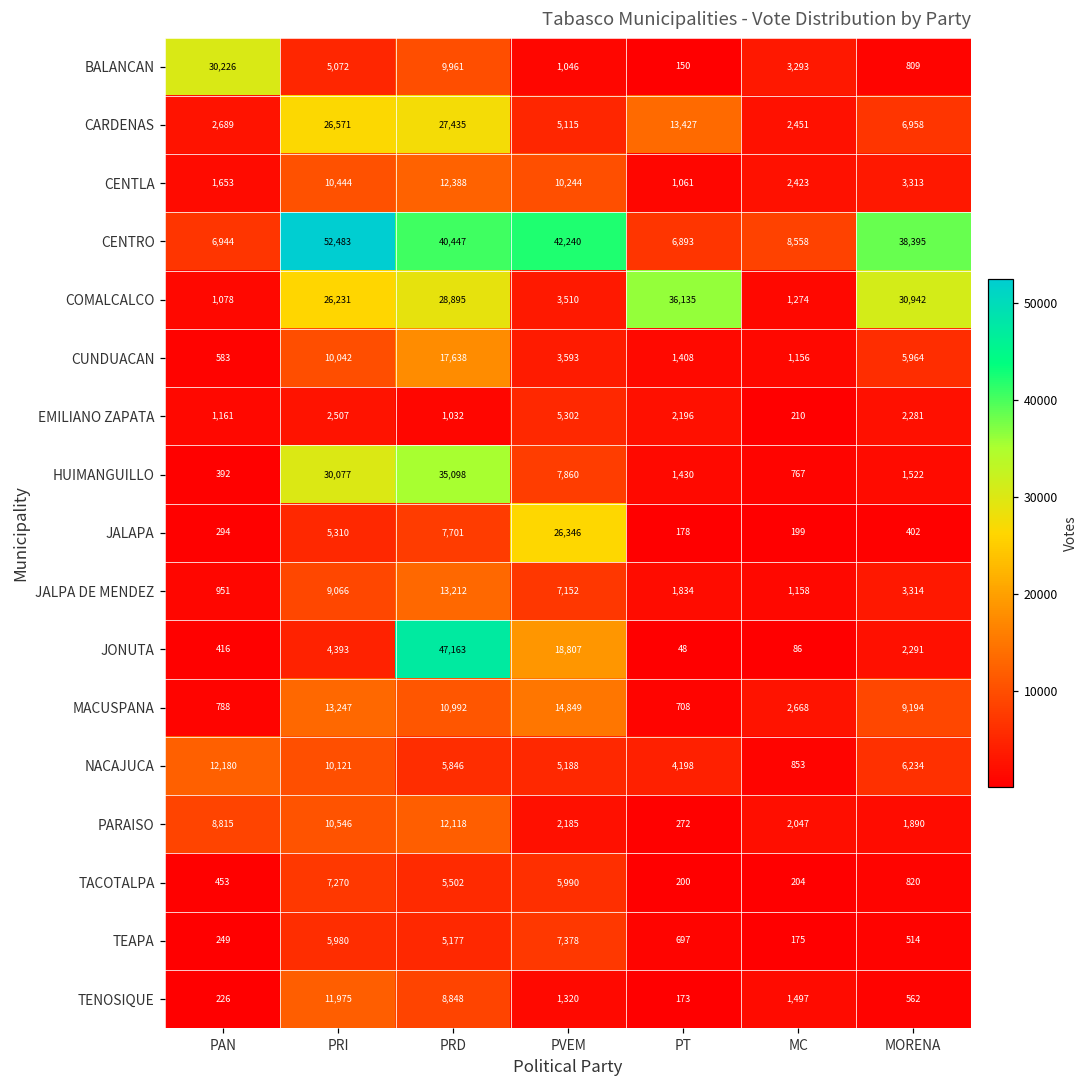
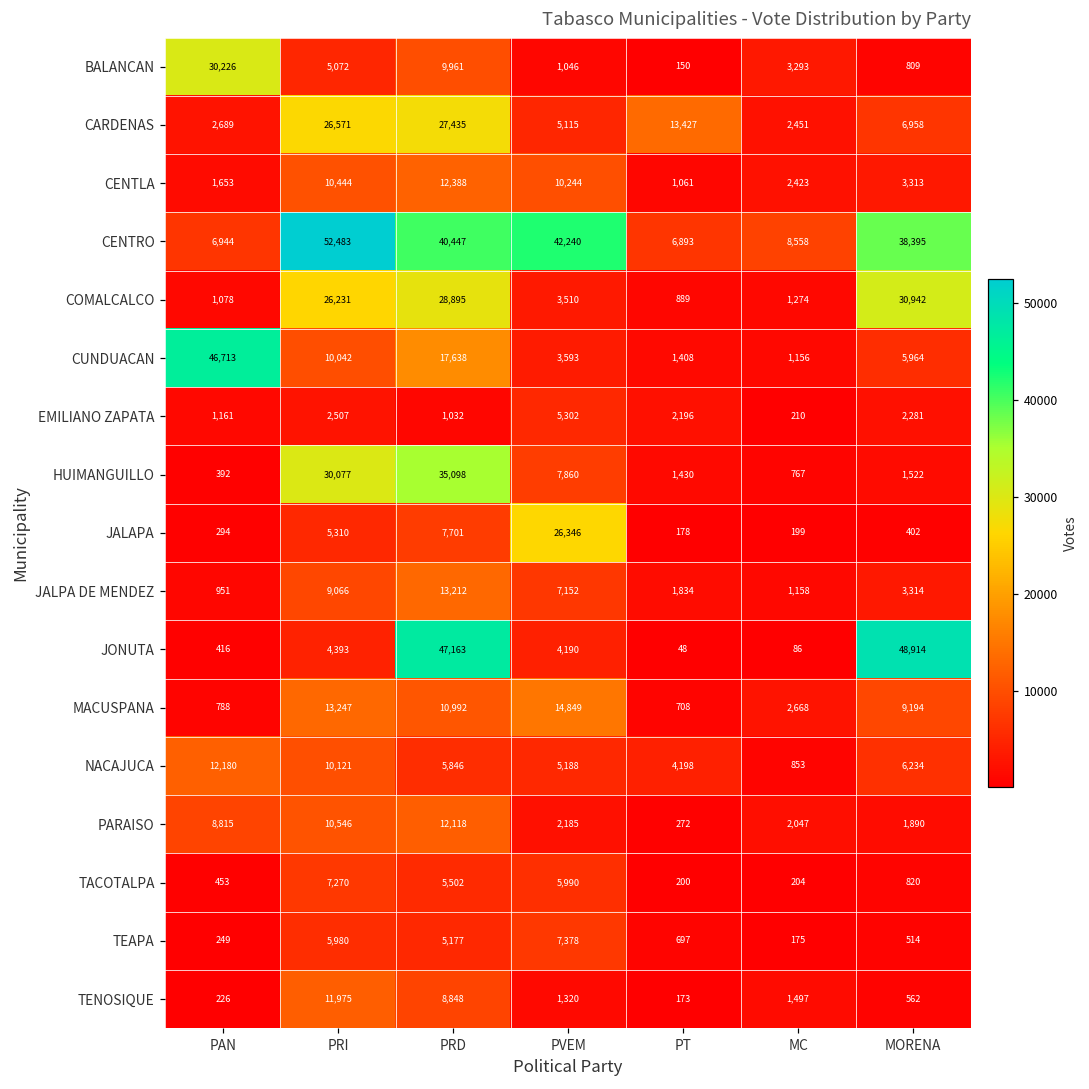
  {
    "BALANCAN": {
      "PAN": "30,226",
      "PRI": "5,072",
      "PRD": "9,961",
      "PVEM": "1,046",
      "PT": "150",
      "MC": "3,293",
      "MORENA": "809"
    },
    "CARDENAS": {
      "PAN": "2,689",
      "PRI": "26,571",
      "PRD": "27,435",
      "PVEM": "5,115",
      "PT": "13,427",
      "MC": "2,451",
      "MORENA": "6,958"
    },
    "CENTLA": {
      "PAN": "1,653",
      "PRI": "10,444",
      "PRD": "12,388",
      "PVEM": "10,244",
      "PT": "1,061",
      "MC": "2,423",
      "MORENA": "3,313"
    },
    "CENTRO": {
      "PAN": "6,944",
      "PRI": "52,483",
      "PRD": "40,447",
      "PVEM": "42,240",
      "PT": "6,893",
      "MC": "8,558",
      "MORENA": "38,395"
    },
    "COMALCALCO": {
      "PAN": "1,078",
      "PRI": "26,231",
      "PRD": "28,895",
      "PVEM": "3,510",
-     "PT": "36,135",
+     "PT": "889",
      "MC": "1,274",
      "MORENA": "30,942"
    },
    "CUNDUACAN": {
-     "PAN": "583",
+     "PAN": "46,713",
      "PRI": "10,042",
      "PRD": "17,638",
      "PVEM": "3,593",
      "PT": "1,408",
      "MC": "1,156",
      "MORENA": "5,964"
    },
    "EMILIANO ZAPATA": {
      "PAN": "1,161",
      "PRI": "2,507",
      "PRD": "1,032",
      "PVEM": "5,302",
      "PT": "2,196",
      "MC": "210",
      "MORENA": "2,281"
    },
    "HUIMANGUILLO": {
      "PAN": "392",
      "PRI": "30,077",
      "PRD": "35,098",
      "PVEM": "7,860",
      "PT": "1,430",
      "MC": "767",
      "MORENA": "1,522"
    },
    "JALAPA": {
      "PAN": "294",
      "PRI": "5,310",
      "PRD": "7,701",
      "PVEM": "26,346",
      "PT": "178",
      "MC": "199",
      "MORENA": "402"
    },
    "JALPA DE MENDEZ": {
      "PAN": "951",
      "PRI": "9,066",
      "PRD": "13,212",
      "PVEM": "7,152",
      "PT": "1,834",
      "MC": "1,158",
      "MORENA": "3,314"
    },
    "JONUTA": {
      "PAN": "416",
      "PRI": "4,393",
      "PRD": "47,163",
-     "PVEM": "18,807",
+     "PVEM": "4,190",
      "PT": "48",
      "MC": "86",
-     "MORENA": "2,291"
+     "MORENA": "48,914"
    },
    "MACUSPANA": {
      "PAN": "788",
      "PRI": "13,247",
      "PRD": "10,992",
      "PVEM": "14,849",
      "PT": "708",
      "MC": "2,668",
      "MORENA": "9,194"
    },
    "NACAJUCA": {
      "PAN": "12,180",
      "PRI": "10,121",
      "PRD": "5,846",
      "PVEM": "5,188",
      "PT": "4,198",
      "MC": "853",
      "MORENA": "6,234"
    },
    "PARAISO": {
      "PAN": "8,815",
      "PRI": "10,546",
      "PRD": "12,118",
      "PVEM": "2,185",
      "PT": "272",
      "MC": "2,047",
      "MORENA": "1,890"
    },
    "TACOTALPA": {
      "PAN": "453",
      "PRI": "7,270",
      "PRD": "5,502",
      "PVEM": "5,990",
      "PT": "200",
      "MC": "204",
      "MORENA": "820"
    },
    "TEAPA": {
      "PAN": "249",
      "PRI": "5,980",
      "PRD": "5,177",
      "PVEM": "7,378",
      "PT": "697",
      "MC": "175",
      "MORENA": "514"
    },
    "TENOSIQUE": {
      "PAN": "226",
      "PRI": "11,975",
      "PRD": "8,848",
      "PVEM": "1,320",
      "PT": "173",
      "MC": "1,497",
      "MORENA": "562"
    }
  }
